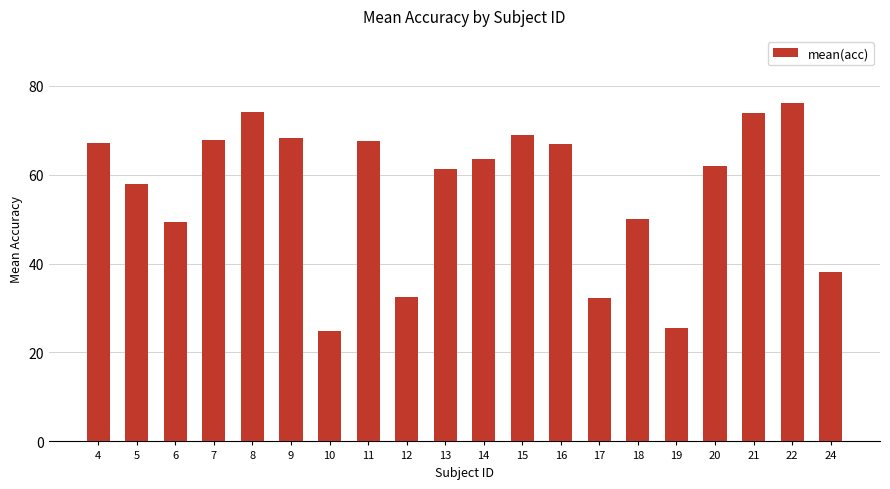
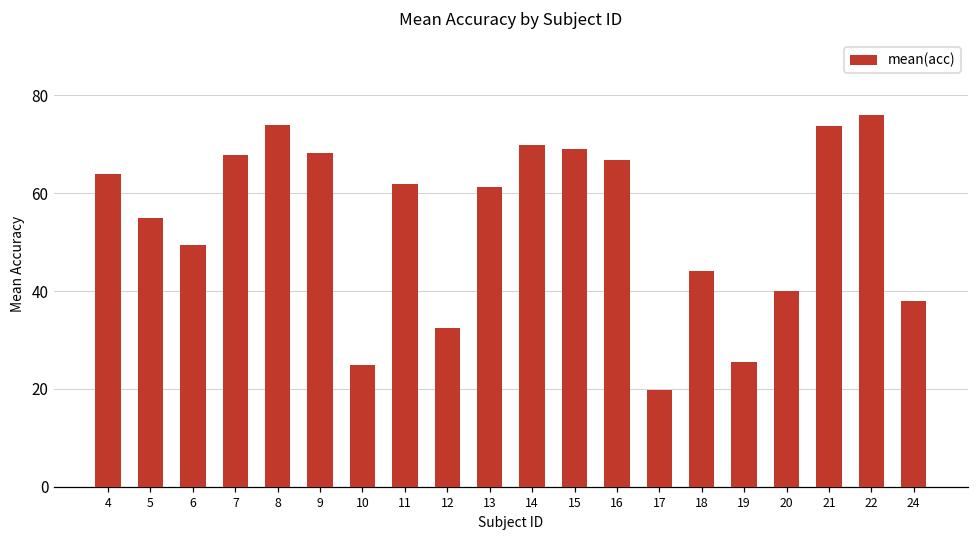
  {
-   "4": 67,
-   "5": 58,
+   "4": 64,
+   "5": 55,
    "6": 49,
    "7": 68,
    "8": 74,
    "9": 68,
    "10": 25,
-   "11": 68,
+   "11": 62,
    "12": 33,
    "13": 61,
-   "14": 64,
+   "14": 70,
    "15": 69,
    "16": 67,
-   "17": 32,
-   "18": 50,
+   "17": 20,
+   "18": 44,
    "19": 26,
-   "20": 62,
+   "20": 40,
    "21": 74,
    "22": 76,
    "24": 38
  }
